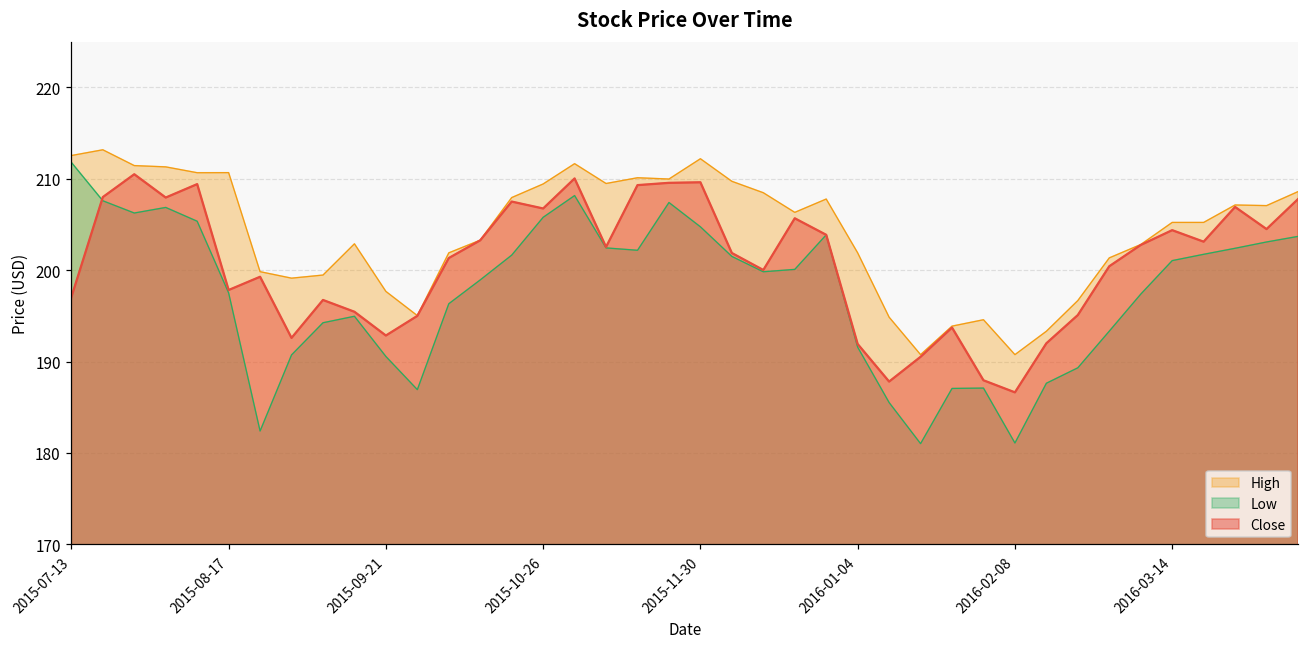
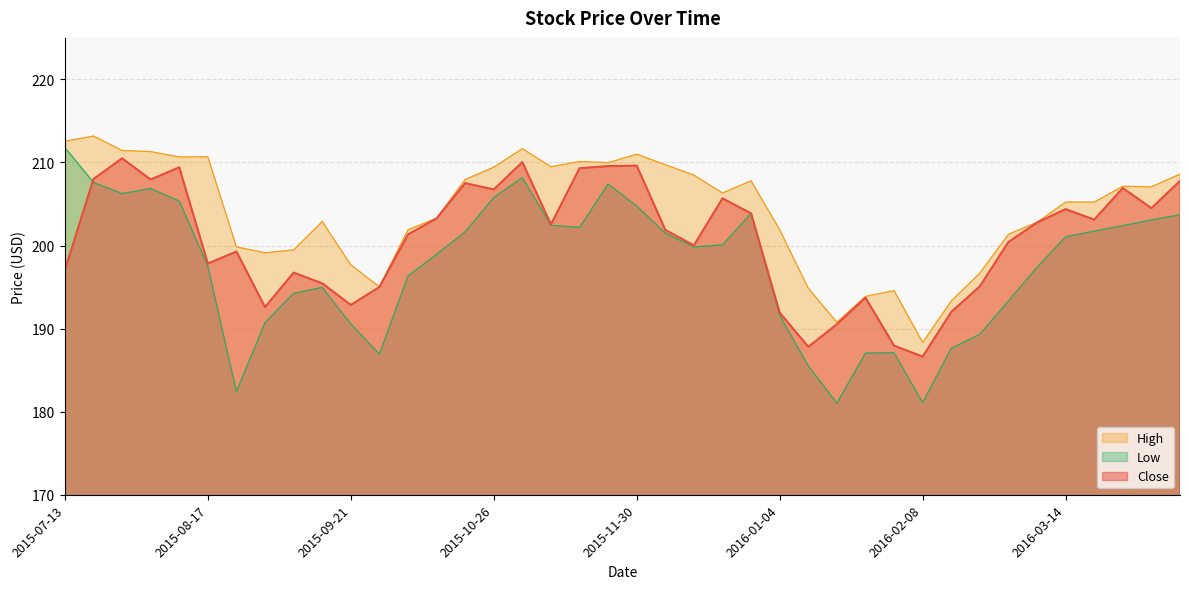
  {
    "High": {
      "2015-07-13": 213,
      "2015-08-17": 211,
      "2015-09-21": 198,
      "2015-10-26": 209,
-     "2015-11-30": 212,
+     "2015-11-30": 211,
      "2016-01-04": 202,
-     "2016-02-08": 191,
+     "2016-02-08": 188,
      "2016-03-14": 205
    },
    "Low": {
      "2015-07-13": 212,
      "2015-08-17": 198,
      "2015-09-21": 191,
      "2015-10-26": 206,
      "2015-11-30": 205,
      "2016-01-04": 192,
      "2016-02-08": 181,
      "2016-03-14": 201
    },
    "Close": {
      "2015-07-13": 197,
      "2015-08-17": 198,
      "2015-09-21": 193,
      "2015-10-26": 207,
      "2015-11-30": 210,
      "2016-01-04": 192,
      "2016-02-08": 187,
      "2016-03-14": 204
    }
  }
